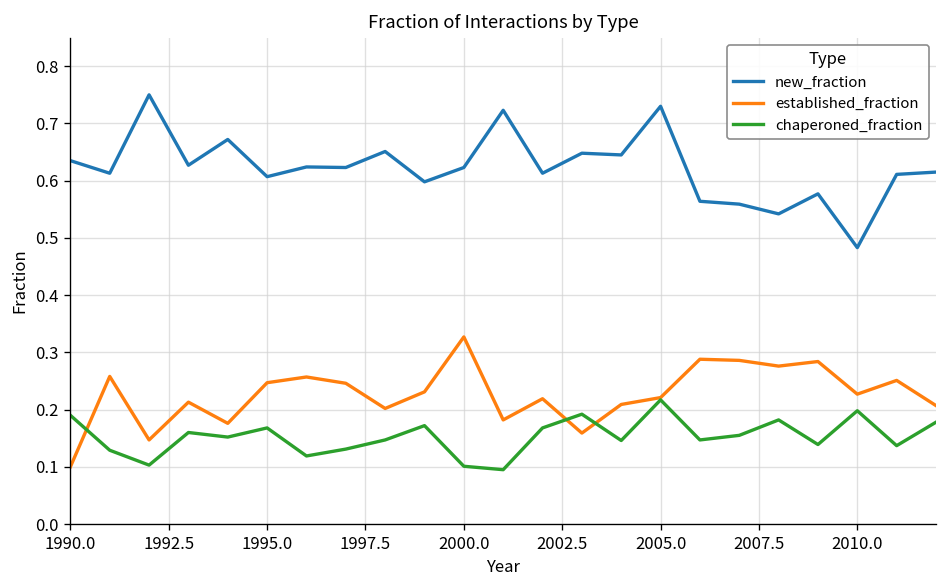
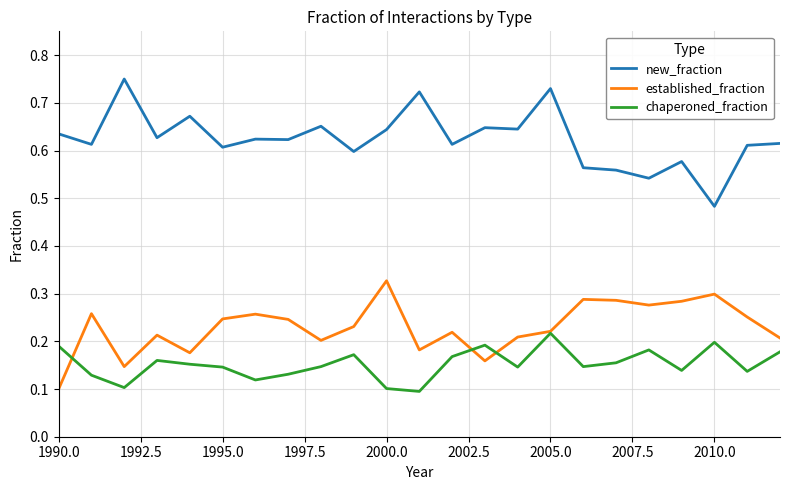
  {
    "new_fraction": {
      "1990.0": 0.64,
      "1995.0": 0.61,
-     "2000.0": 0.62,
+     "2000.0": 0.64,
      "2005.0": 0.73,
      "2010.0": 0.48
    },
    "established_fraction": {
      "1990.0": 0.10,
      "1995.0": 0.25,
      "2000.0": 0.33,
-     "2010.0": 0.23
+     "2010.0": 0.30
    },
    "chaperoned_fraction": {
      "1990.0": 0.19,
-     "1995.0": 0.17,
+     "1995.0": 0.15,
      "2000.0": 0.10,
      "2010.0": 0.20
    }
  }
